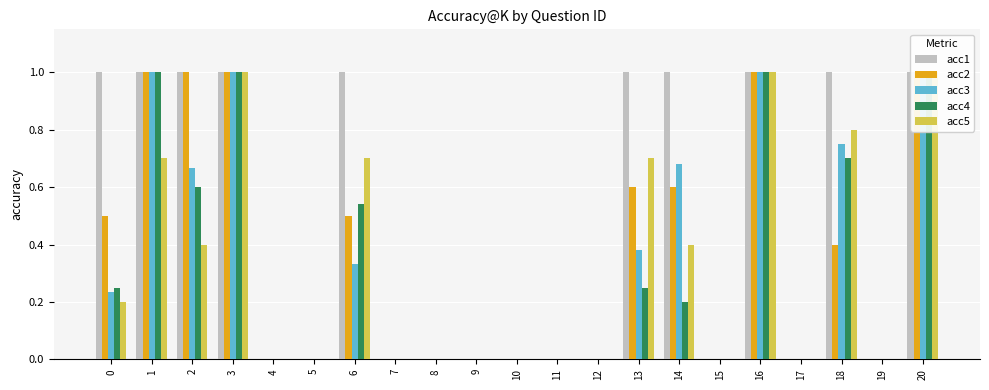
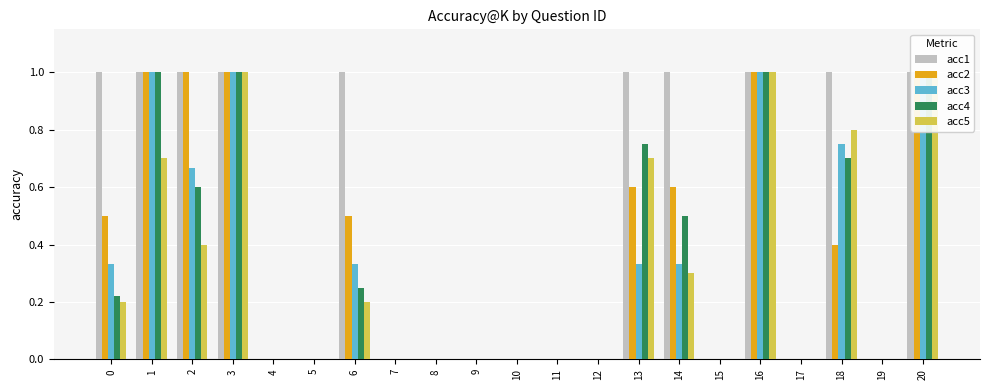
  {
    "acc1": {
      "0": 1.00,
      "1": 1.00,
      "2": 1.00,
      "3": 1.00,
      "4": 0.00,
      "5": 0.00,
      "6": 1.00,
      "7": 0.00,
      "8": 0.00,
      "9": 0.00,
      "10": 0.00,
      "11": 0.00,
      "12": 0.00,
      "13": 1.00,
      "14": 1.00,
      "15": 0.00,
      "16": 1.00,
      "17": 0.00,
      "18": 1.00,
      "19": 0.00
    },
    "acc2": {
      "0": 0.50,
      "1": 1.00,
      "2": 1.00,
      "3": 1.00,
      "4": 0.00,
      "5": 0.00,
      "6": 0.50,
      "7": 0.00,
      "8": 0.00,
      "9": 0.00,
      "10": 0.00,
      "11": 0.00,
      "12": 0.00,
      "13": 0.60,
      "14": 0.60,
      "15": 0.00,
      "16": 1.00,
      "17": 0.00,
      "18": 0.40,
      "19": 0.00
    },
    "acc3": {
-     "0": 0.23,
+     "0": 0.33,
      "1": 1.00,
      "2": 0.67,
      "3": 1.00,
      "4": 0.00,
      "5": 0.00,
      "6": 0.33,
      "7": 0.00,
      "8": 0.00,
      "9": 0.00,
      "10": 0.00,
      "11": 0.00,
      "12": 0.00,
-     "13": 0.38,
-     "14": 0.68,
+     "13": 0.33,
+     "14": 0.33,
      "15": 0.00,
      "16": 1.00,
      "17": 0.00,
      "18": 0.75,
      "19": 0.00
    },
    "acc4": {
-     "0": 0.25,
+     "0": 0.22,
      "1": 1.00,
      "2": 0.60,
      "3": 1.00,
      "4": 0.00,
      "5": 0.00,
-     "6": 0.54,
+     "6": 0.25,
      "7": 0.00,
      "8": 0.00,
      "9": 0.00,
      "10": 0.00,
      "11": 0.00,
      "12": 0.00,
-     "13": 0.25,
-     "14": 0.2,
+     "13": 0.75,
+     "14": 0.5,
      "15": 0.00,
      "16": 1.00,
      "17": 0.00,
      "18": 0.70,
      "19": 0.00
    },
    "acc5": {
      "0": 0.2,
      "1": 0.7,
      "2": 0.4,
      "3": 1.0,
      "4": 0.0,
      "5": 0.0,
-     "6": 0.7,
+     "6": 0.2,
      "7": 0.0,
      "8": 0.0,
      "9": 0.0,
      "10": 0.0,
      "11": 0.0,
      "12": 0.0,
      "13": 0.7,
-     "14": 0.4,
+     "14": 0.3,
      "15": 0.0,
      "16": 1.0,
      "17": 0.0,
      "18": 0.8,
      "19": 0.0
    }
  }
